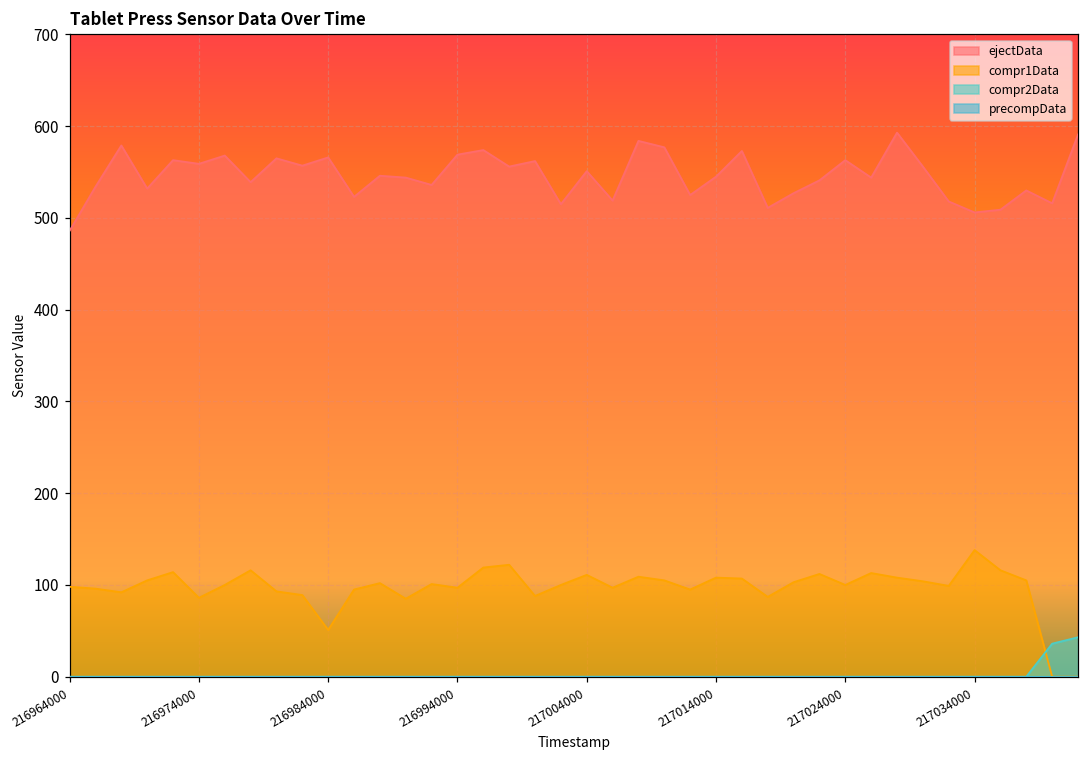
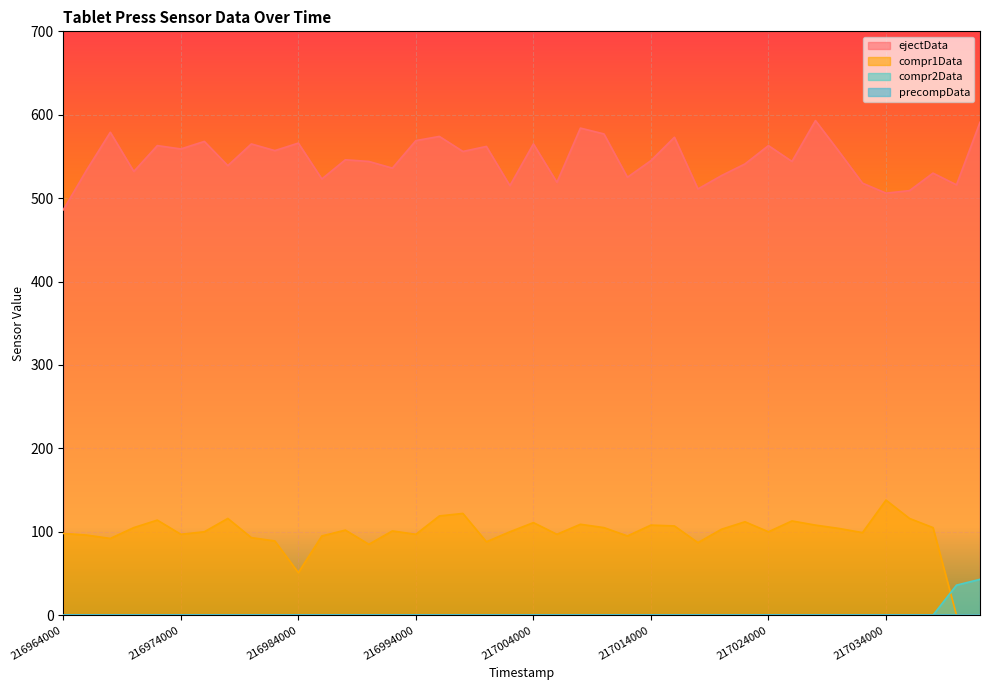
  {
    "ejectData": {
      "216964000": 490,
      "216974000": 560,
      "216984000": 570,
      "216994000": 570,
-     "217004000": 550,
+     "217004000": 570,
      "217014000": 550,
      "217024000": 560,
      "217034000": 510
    },
    "compr1Data": {
      "216964000": 100,
-     "216974000": 90,
+     "216974000": 100,
      "216984000": 50,
      "216994000": 100,
      "217004000": 110,
      "217014000": 110,
      "217024000": 100,
      "217034000": 140
    }
  }
